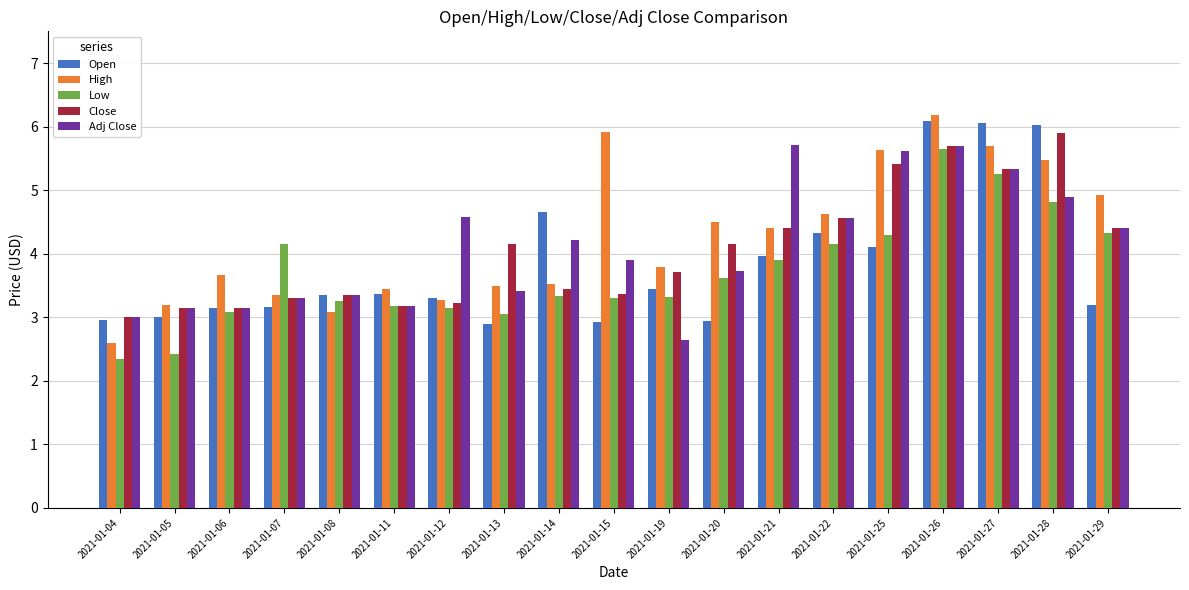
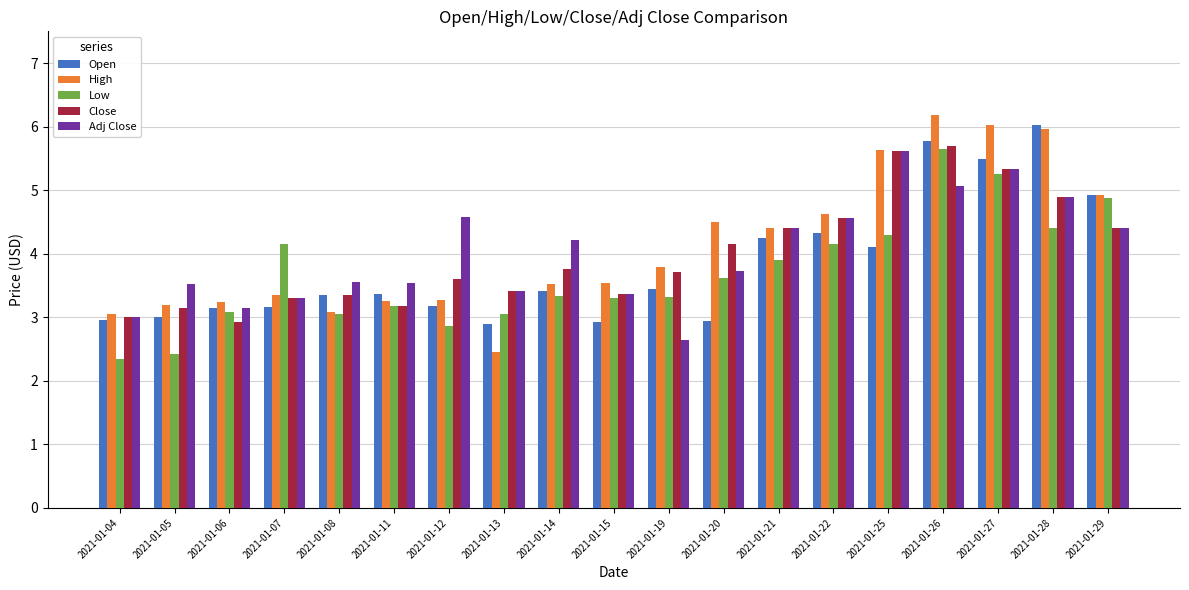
  {
    "Open": {
      "2021-01-04": 3.0,
      "2021-01-05": 3.0,
      "2021-01-06": 3.2,
      "2021-01-07": 3.2,
      "2021-01-08": 3.4,
      "2021-01-11": 3.4,
-     "2021-01-12": 3.3,
+     "2021-01-12": 3.2,
      "2021-01-13": 2.9,
-     "2021-01-14": 4.7,
+     "2021-01-14": 3.4,
      "2021-01-15": 2.9,
      "2021-01-19": 3.5,
      "2021-01-20": 2.9,
-     "2021-01-21": 4.0,
+     "2021-01-21": 4.3,
      "2021-01-22": 4.3,
      "2021-01-25": 4.1,
-     "2021-01-26": 6.1,
-     "2021-01-27": 6.1,
+     "2021-01-26": 5.8,
+     "2021-01-27": 5.5,
      "2021-01-28": 6.0,
-     "2021-01-29": 3.2
+     "2021-01-29": 4.9
    },
    "High": {
-     "2021-01-04": 2.6,
+     "2021-01-04": 3.1,
      "2021-01-05": 3.2,
-     "2021-01-06": 3.7,
+     "2021-01-06": 3.2,
      "2021-01-07": 3.4,
      "2021-01-08": 3.1,
-     "2021-01-11": 3.4,
+     "2021-01-11": 3.3,
      "2021-01-12": 3.3,
-     "2021-01-13": 3.5,
+     "2021-01-13": 2.5,
      "2021-01-14": 3.5,
-     "2021-01-15": 5.9,
+     "2021-01-15": 3.5,
      "2021-01-19": 3.8,
      "2021-01-20": 4.5,
      "2021-01-21": 4.4,
      "2021-01-22": 4.6,
      "2021-01-25": 5.6,
      "2021-01-26": 6.2,
-     "2021-01-27": 5.7,
-     "2021-01-28": 5.5,
+     "2021-01-27": 6.0,
+     "2021-01-28": 6.0,
      "2021-01-29": 4.9
    },
    "Low": {
      "2021-01-04": 2.4,
      "2021-01-05": 2.4,
      "2021-01-06": 3.1,
      "2021-01-07": 4.2,
-     "2021-01-08": 3.3,
+     "2021-01-08": 3.1,
      "2021-01-11": 3.2,
-     "2021-01-12": 3.2,
+     "2021-01-12": 2.9,
      "2021-01-13": 3.1,
      "2021-01-14": 3.3,
      "2021-01-15": 3.3,
      "2021-01-19": 3.3,
      "2021-01-20": 3.6,
      "2021-01-21": 3.9,
      "2021-01-22": 4.2,
      "2021-01-25": 4.3,
      "2021-01-26": 5.7,
      "2021-01-27": 5.3,
-     "2021-01-28": 4.8,
-     "2021-01-29": 4.3
+     "2021-01-28": 4.4,
+     "2021-01-29": 4.9
    },
    "Close": {
      "2021-01-04": 3.0,
      "2021-01-05": 3.2,
-     "2021-01-06": 3.2,
+     "2021-01-06": 2.9,
      "2021-01-07": 3.3,
      "2021-01-08": 3.4,
      "2021-01-11": 3.2,
-     "2021-01-12": 3.2,
-     "2021-01-13": 4.2,
-     "2021-01-14": 3.5,
+     "2021-01-12": 3.6,
+     "2021-01-13": 3.4,
+     "2021-01-14": 3.8,
      "2021-01-15": 3.4,
      "2021-01-19": 3.7,
      "2021-01-20": 4.2,
      "2021-01-21": 4.4,
      "2021-01-22": 4.6,
-     "2021-01-25": 5.4,
+     "2021-01-25": 5.6,
      "2021-01-26": 5.7,
      "2021-01-27": 5.3,
-     "2021-01-28": 5.9,
+     "2021-01-28": 4.9,
      "2021-01-29": 4.4
    },
    "Adj Close": {
      "2021-01-04": 3.0,
-     "2021-01-05": 3.2,
+     "2021-01-05": 3.5,
      "2021-01-06": 3.2,
      "2021-01-07": 3.3,
-     "2021-01-08": 3.4,
-     "2021-01-11": 3.2,
+     "2021-01-08": 3.6,
+     "2021-01-11": 3.5,
      "2021-01-12": 4.6,
      "2021-01-13": 3.4,
      "2021-01-14": 4.2,
-     "2021-01-15": 3.9,
+     "2021-01-15": 3.4,
      "2021-01-19": 2.7,
      "2021-01-20": 3.7,
-     "2021-01-21": 5.7,
+     "2021-01-21": 4.4,
      "2021-01-22": 4.6,
      "2021-01-25": 5.6,
-     "2021-01-26": 5.7,
+     "2021-01-26": 5.1,
      "2021-01-27": 5.3,
      "2021-01-28": 4.9,
      "2021-01-29": 4.4
    }
  }
